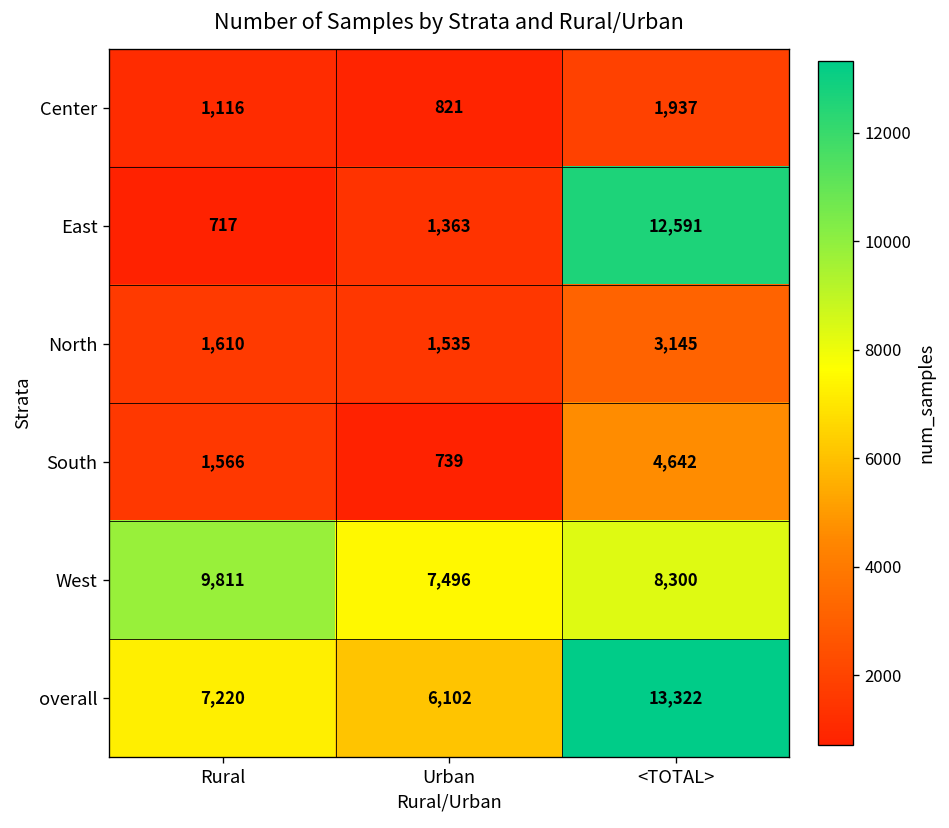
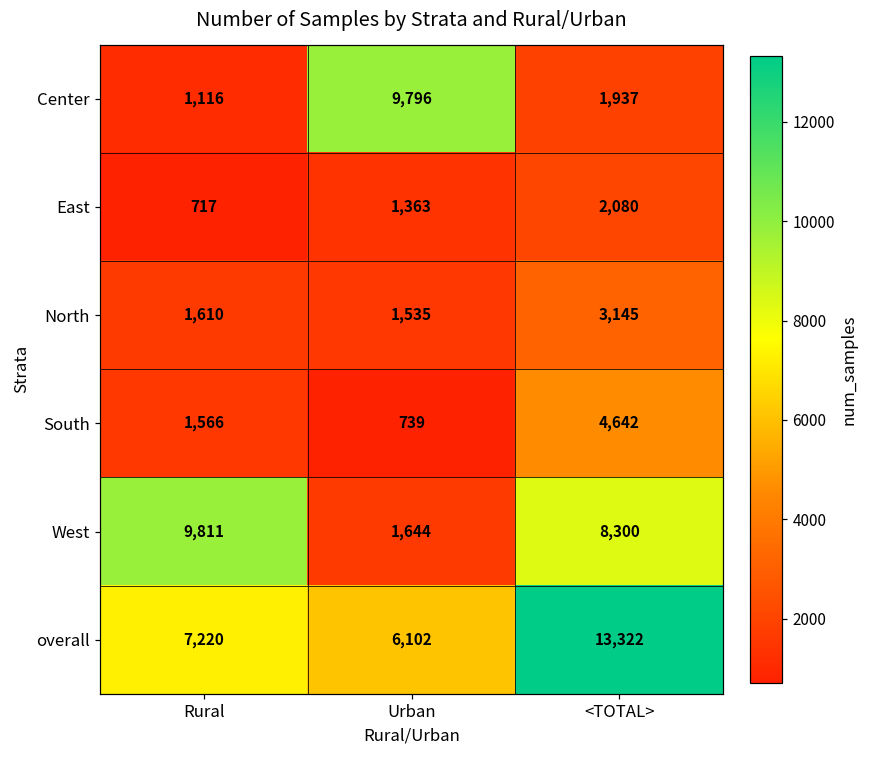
  {
    "Center": {
      "Rural": "1,116",
-     "Urban": "821",
+     "Urban": "9,796",
      "<TOTAL>": "1,937"
    },
    "East": {
      "Rural": "717",
      "Urban": "1,363",
-     "<TOTAL>": "12,591"
+     "<TOTAL>": "2,080"
    },
    "North": {
      "Rural": "1,610",
      "Urban": "1,535",
      "<TOTAL>": "3,145"
    },
    "South": {
      "Rural": "1,566",
      "Urban": "739",
      "<TOTAL>": "4,642"
    },
    "West": {
      "Rural": "9,811",
-     "Urban": "7,496",
+     "Urban": "1,644",
      "<TOTAL>": "8,300"
    },
    "overall": {
      "Rural": "7,220",
      "Urban": "6,102",
      "<TOTAL>": "13,322"
    }
  }
